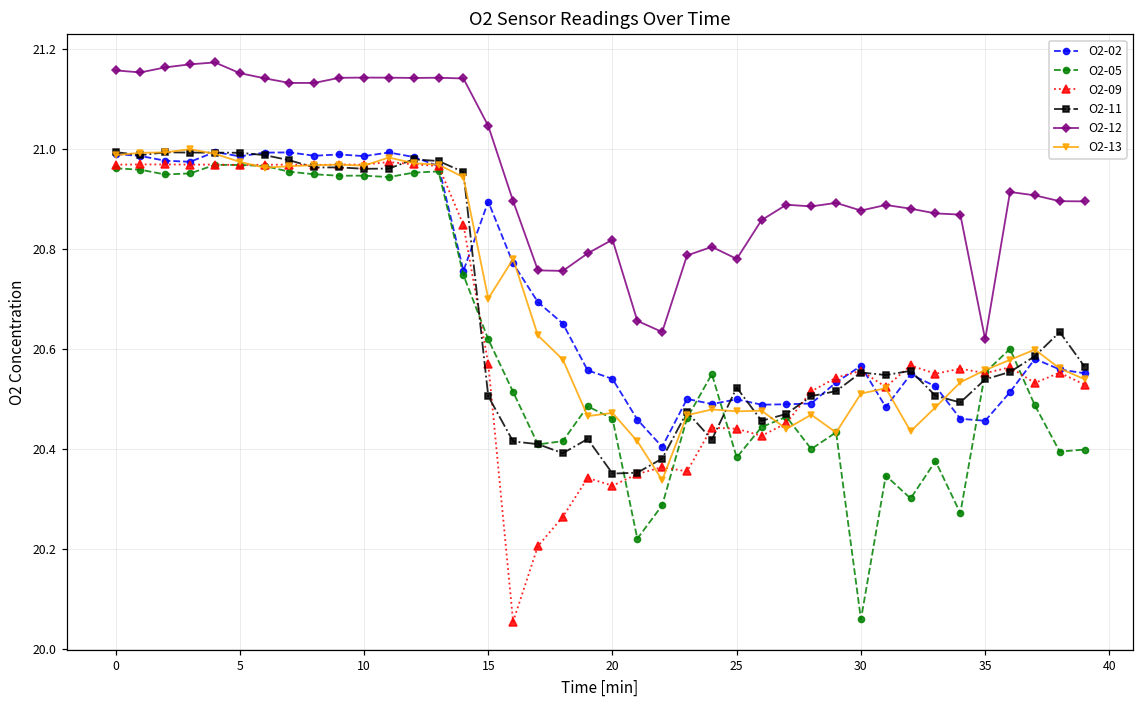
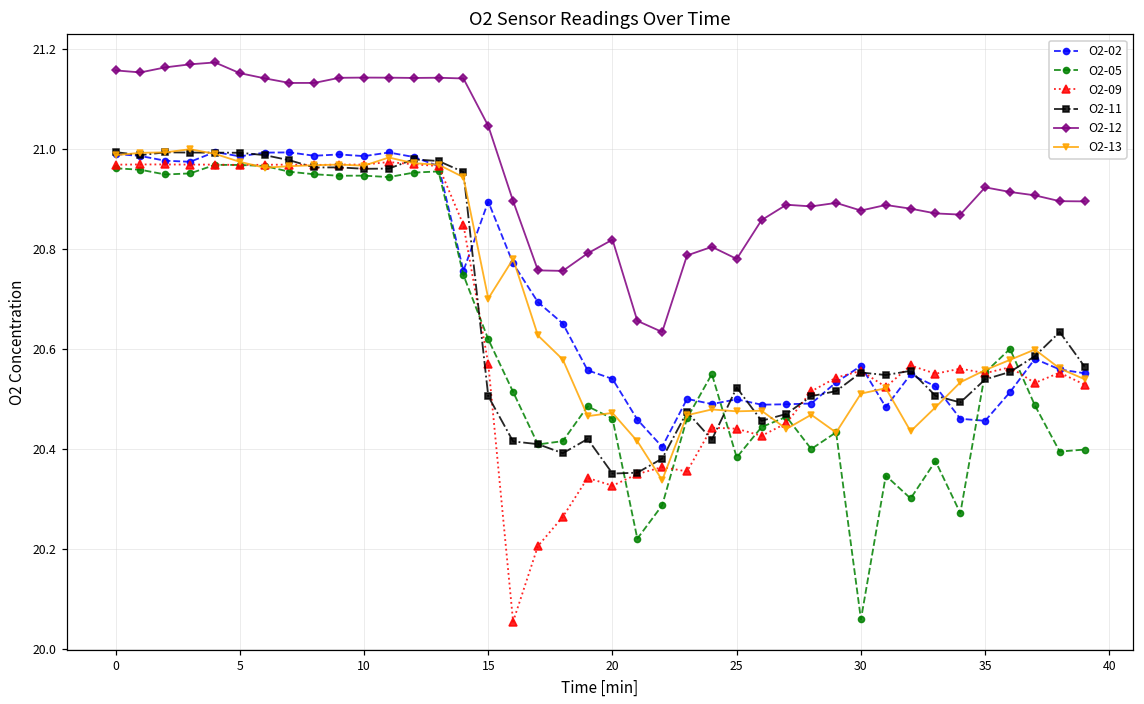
  {
    "O2-02": {
      "5": 20.99,
      "10": 20.99,
      "15": 20.89,
      "20": 20.54,
      "25": 20.50,
      "30": 20.57,
      "35": 20.46
    },
    "O2-05": {
      "0": 20.96,
      "10": 20.95,
      "15": 20.62,
      "20": 20.46,
      "25": 20.38,
      "30": 20.06
    },
    "O2-09": {
      "0": 20.97,
      "15": 20.57,
      "20": 20.33,
      "25": 20.44
    },
    "O2-11": {
      "5": 20.99,
      "10": 20.96,
      "15": 20.51,
      "20": 20.35,
      "25": 20.52,
      "35": 20.54
    },
    "O2-12": {
      "0": 21.16,
      "5": 21.15,
      "10": 21.14,
      "15": 21.05,
      "20": 20.82,
      "25": 20.78,
      "30": 20.88,
-     "35": 20.62
+     "35": 20.92
    },
    "O2-13": {
      "5": 20.97,
      "15": 20.70,
      "20": 20.47,
      "25": 20.48,
      "30": 20.51
    }
  }
